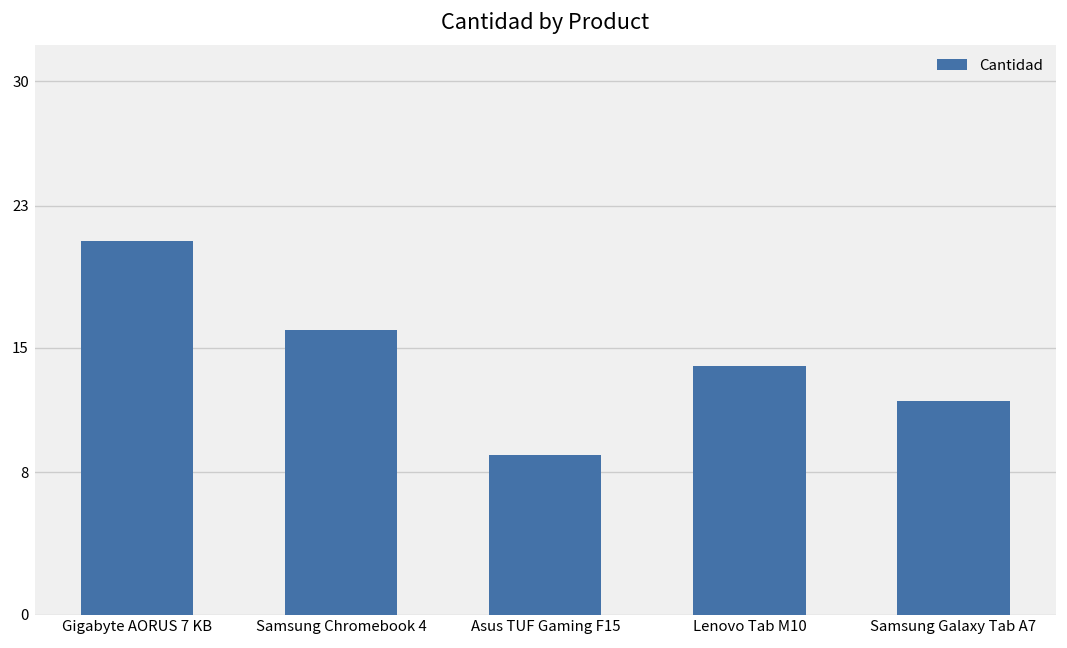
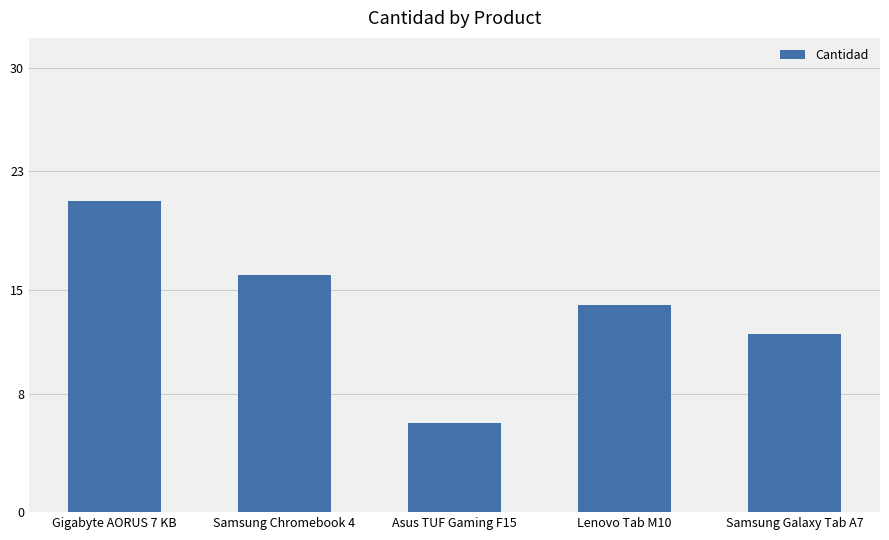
  {
    "Gigabyte AORUS 7 KB": 21,
    "Samsung Chromebook 4": 16,
-   "Asus TUF Gaming F15": 9,
+   "Asus TUF Gaming F15": 6,
    "Lenovo Tab M10": 14,
    "Samsung Galaxy Tab A7": 12
  }
